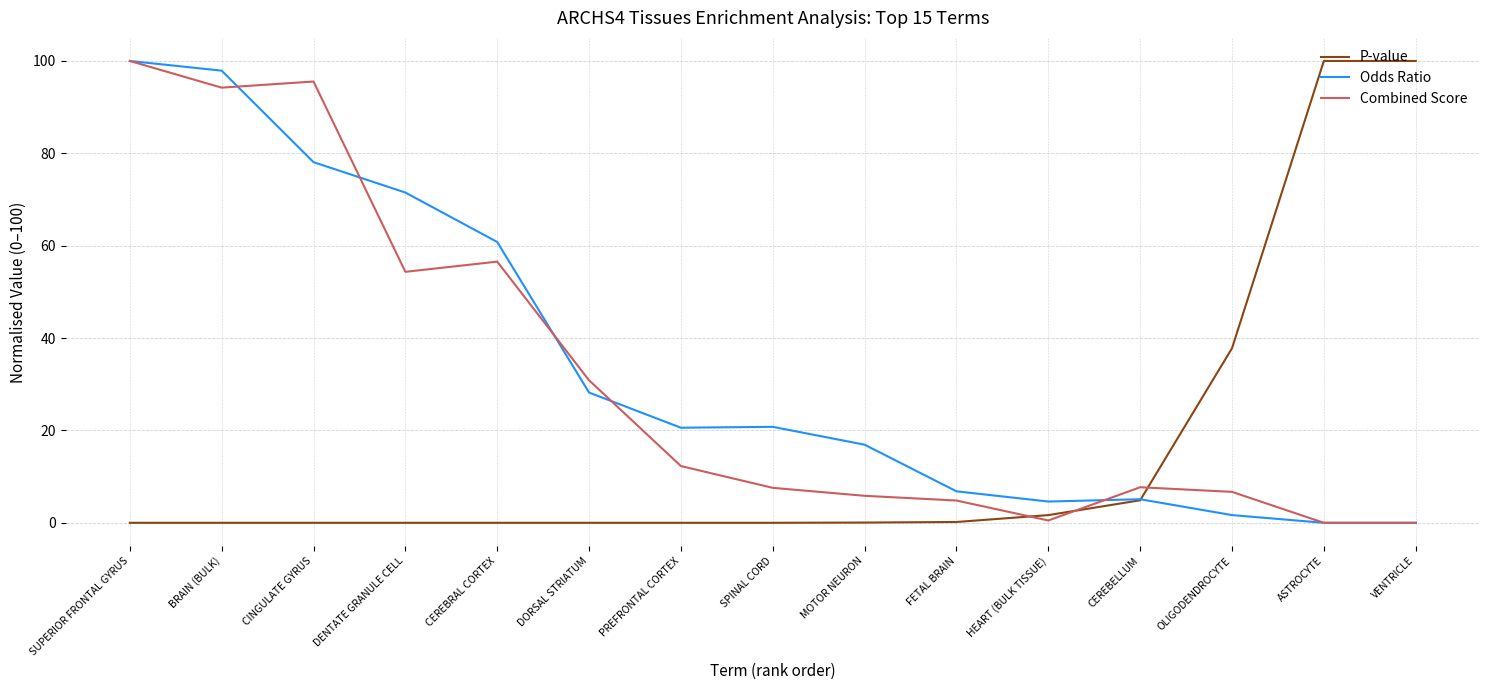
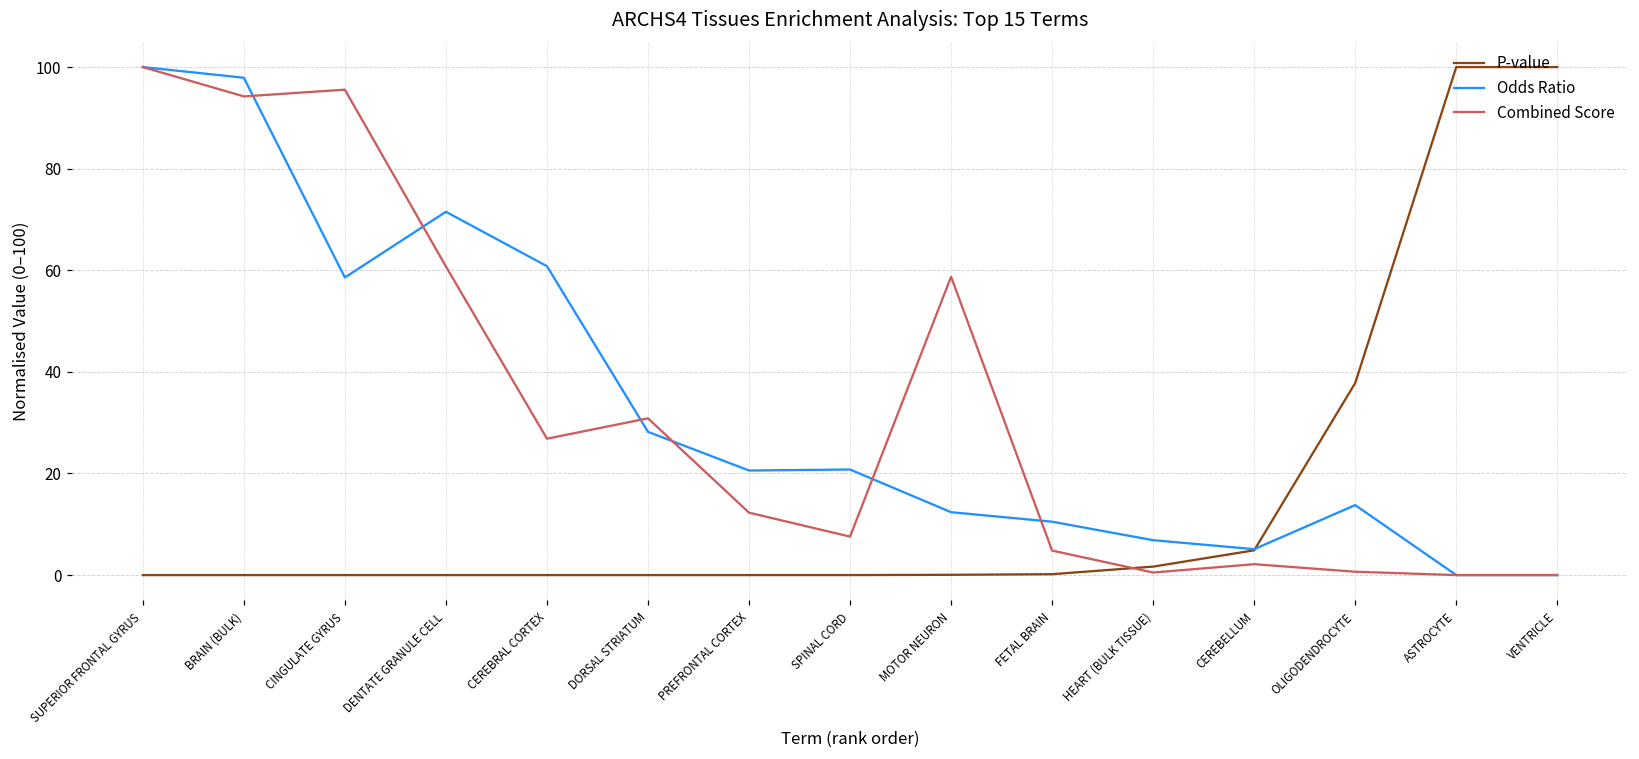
  {
    "P-value": {
      "SUPERIOR FRONTAL GYRUS": 0,
      "BRAIN (BULK)": 0,
      "CINGULATE GYRUS": 0,
      "DENTATE GRANULE CELL": 0,
      "CEREBRAL CORTEX": 0,
      "DORSAL STRIATUM": 0,
      "PREFRONTAL CORTEX": 0,
      "SPINAL CORD": 0,
      "MOTOR NEURON": 0,
      "FETAL BRAIN": 0,
      "HEART (BULK TISSUE)": 2,
      "OLIGODENDROCYTE": 38,
      "ASTROCYTE": 100,
      "VENTRICLE": 100
    },
    "Odds Ratio": {
      "BRAIN (BULK)": 98,
-     "CINGULATE GYRUS": 78,
+     "CINGULATE GYRUS": 59,
      "DENTATE GRANULE CELL": 72,
      "CEREBRAL CORTEX": 61,
      "DORSAL STRIATUM": 28,
      "PREFRONTAL CORTEX": 21,
      "SPINAL CORD": 21,
-     "MOTOR NEURON": 17,
-     "FETAL BRAIN": 7,
-     "HEART (BULK TISSUE)": 5,
-     "OLIGODENDROCYTE": 2
+     "MOTOR NEURON": 12,
+     "FETAL BRAIN": 11,
+     "HEART (BULK TISSUE)": 7,
+     "OLIGODENDROCYTE": 14
    },
    "Combined Score": {
      "BRAIN (BULK)": 94,
      "CINGULATE GYRUS": 96,
-     "DENTATE GRANULE CELL": 54,
-     "CEREBRAL CORTEX": 57,
+     "DENTATE GRANULE CELL": 61,
+     "CEREBRAL CORTEX": 27,
      "DORSAL STRIATUM": 31,
      "PREFRONTAL CORTEX": 12,
      "SPINAL CORD": 8,
-     "MOTOR NEURON": 6,
+     "MOTOR NEURON": 59,
      "FETAL BRAIN": 5,
      "HEART (BULK TISSUE)": 1,
-     "CEREBELLUM": 8,
-     "OLIGODENDROCYTE": 7
+     "CEREBELLUM": 2,
+     "OLIGODENDROCYTE": 1
    }
  }
